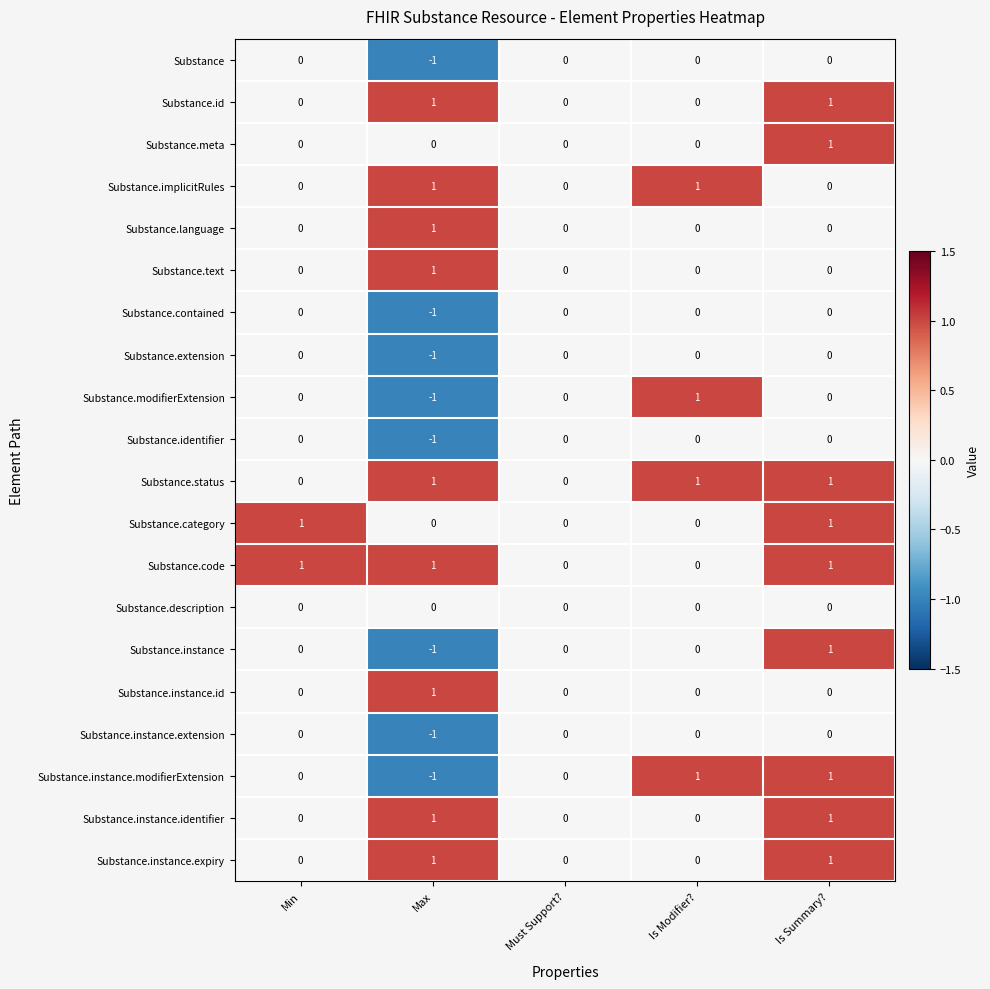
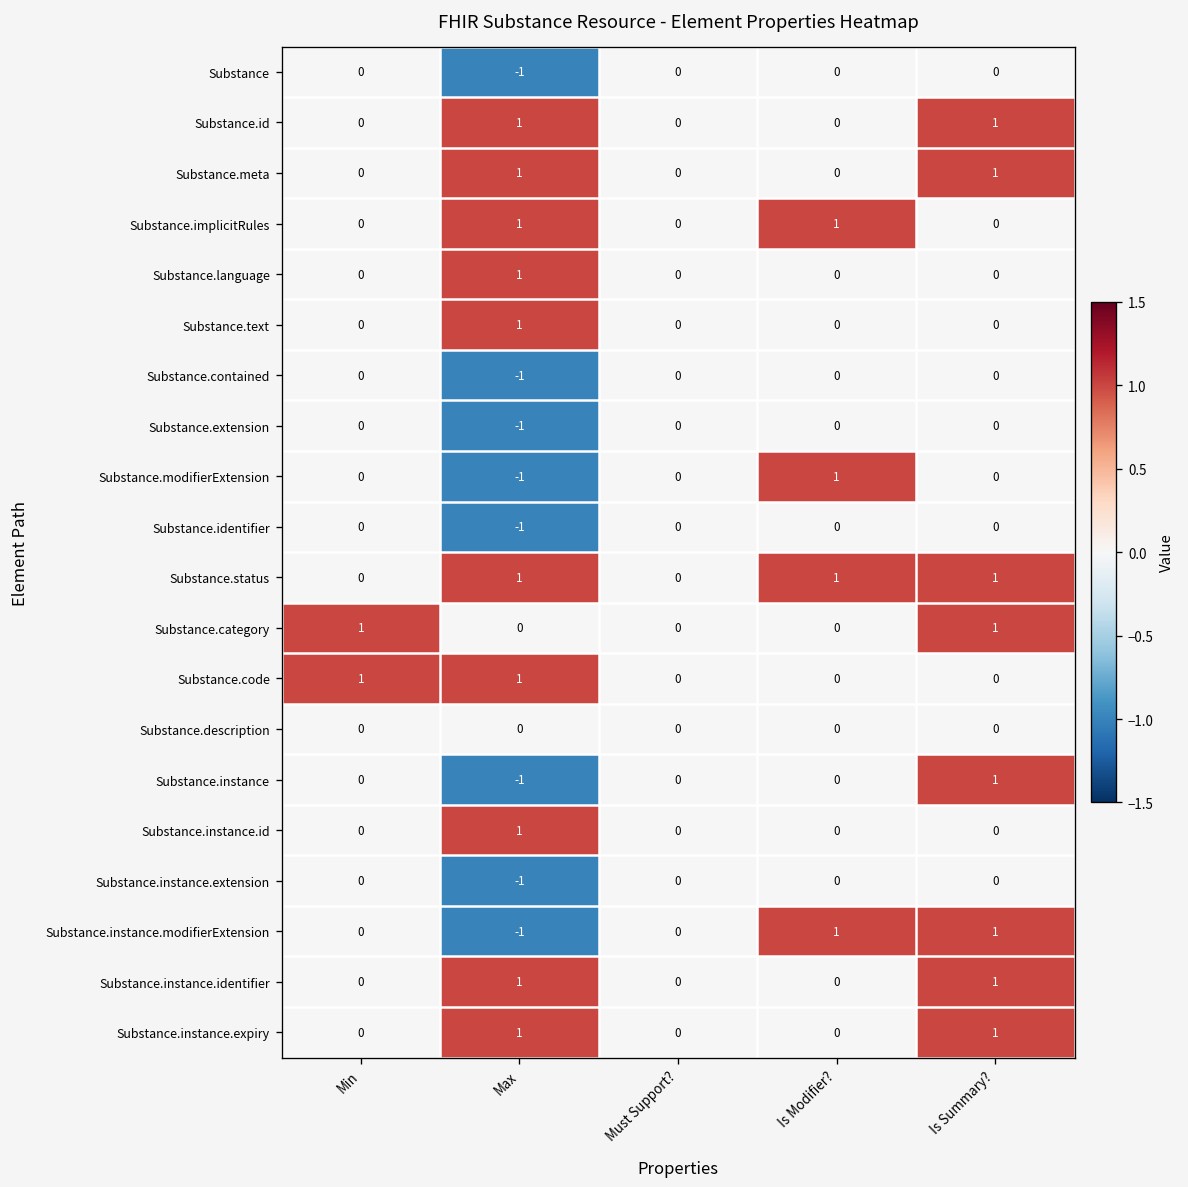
  {
    "Substance": {
      "Min": 0,
      "Max": -1,
      "Must Support?": 0,
      "Is Modifier?": 0,
      "Is Summary?": 0
    },
    "Substance.id": {
      "Min": 0,
      "Max": 1,
      "Must Support?": 0,
      "Is Modifier?": 0,
      "Is Summary?": 1
    },
    "Substance.meta": {
      "Min": 0,
-     "Max": 0,
+     "Max": 1,
      "Must Support?": 0,
      "Is Modifier?": 0,
      "Is Summary?": 1
    },
    "Substance.implicitRules": {
      "Min": 0,
      "Max": 1,
      "Must Support?": 0,
      "Is Modifier?": 1,
      "Is Summary?": 0
    },
    "Substance.language": {
      "Min": 0,
      "Max": 1,
      "Must Support?": 0,
      "Is Modifier?": 0,
      "Is Summary?": 0
    },
    "Substance.text": {
      "Min": 0,
      "Max": 1,
      "Must Support?": 0,
      "Is Modifier?": 0,
      "Is Summary?": 0
    },
    "Substance.contained": {
      "Min": 0,
      "Max": -1,
      "Must Support?": 0,
      "Is Modifier?": 0,
      "Is Summary?": 0
    },
    "Substance.extension": {
      "Min": 0,
      "Max": -1,
      "Must Support?": 0,
      "Is Modifier?": 0,
      "Is Summary?": 0
    },
    "Substance.modifierExtension": {
      "Min": 0,
      "Max": -1,
      "Must Support?": 0,
      "Is Modifier?": 1,
      "Is Summary?": 0
    },
    "Substance.identifier": {
      "Min": 0,
      "Max": -1,
      "Must Support?": 0,
      "Is Modifier?": 0,
      "Is Summary?": 0
    },
    "Substance.status": {
      "Min": 0,
      "Max": 1,
      "Must Support?": 0,
      "Is Modifier?": 1,
      "Is Summary?": 1
    },
    "Substance.category": {
      "Min": 1,
      "Max": 0,
      "Must Support?": 0,
      "Is Modifier?": 0,
      "Is Summary?": 1
    },
    "Substance.code": {
      "Min": 1,
      "Max": 1,
      "Must Support?": 0,
      "Is Modifier?": 0,
-     "Is Summary?": 1
+     "Is Summary?": 0
    },
    "Substance.description": {
      "Min": 0,
      "Max": 0,
      "Must Support?": 0,
      "Is Modifier?": 0,
      "Is Summary?": 0
    },
    "Substance.instance": {
      "Min": 0,
      "Max": -1,
      "Must Support?": 0,
      "Is Modifier?": 0,
      "Is Summary?": 1
    },
    "Substance.instance.id": {
      "Min": 0,
      "Max": 1,
      "Must Support?": 0,
      "Is Modifier?": 0,
      "Is Summary?": 0
    },
    "Substance.instance.extension": {
      "Min": 0,
      "Max": -1,
      "Must Support?": 0,
      "Is Modifier?": 0,
      "Is Summary?": 0
    },
    "Substance.instance.modifierExtension": {
      "Min": 0,
      "Max": -1,
      "Must Support?": 0,
      "Is Modifier?": 1,
      "Is Summary?": 1
    },
    "Substance.instance.identifier": {
      "Min": 0,
      "Max": 1,
      "Must Support?": 0,
      "Is Modifier?": 0,
      "Is Summary?": 1
    },
    "Substance.instance.expiry": {
      "Min": 0,
      "Max": 1,
      "Must Support?": 0,
      "Is Modifier?": 0,
      "Is Summary?": 1
    }
  }
